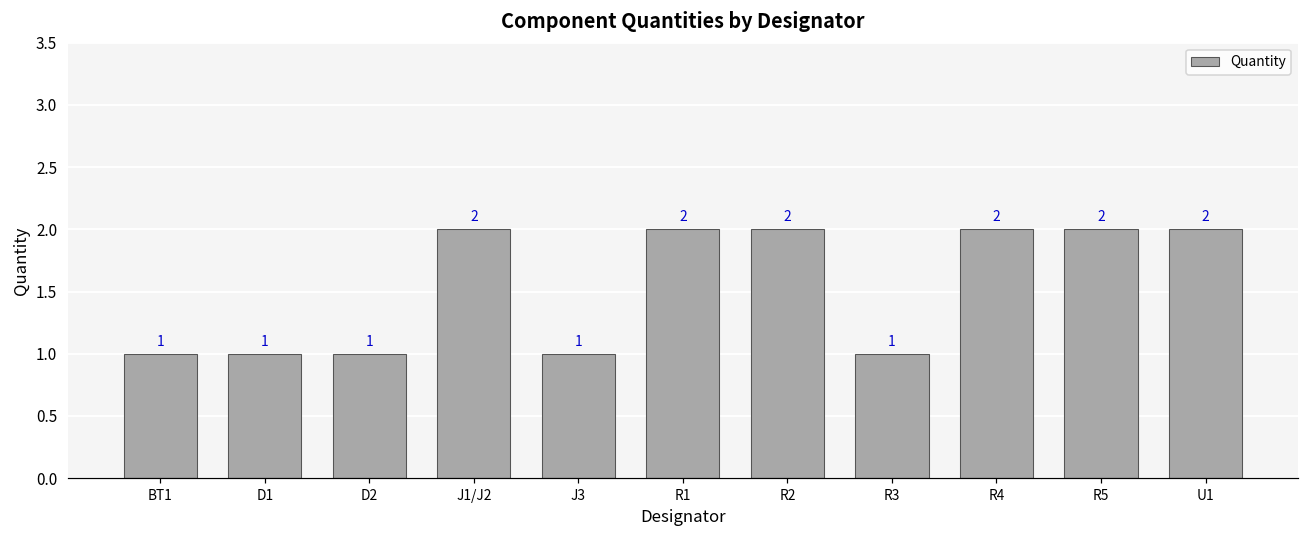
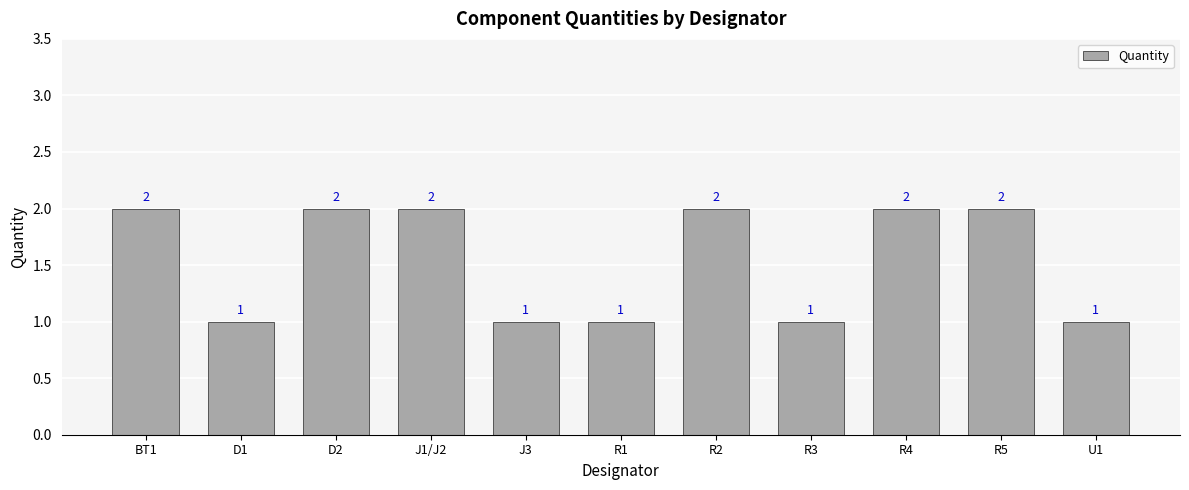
  {
-   "BT1": 1,
+   "BT1": 2,
    "D1": 1,
-   "D2": 1,
+   "D2": 2,
    "J1/J2": 2,
    "J3": 1,
-   "R1": 2,
+   "R1": 1,
    "R2": 2,
    "R3": 1,
    "R4": 2,
    "R5": 2,
-   "U1": 2
+   "U1": 1
  }
